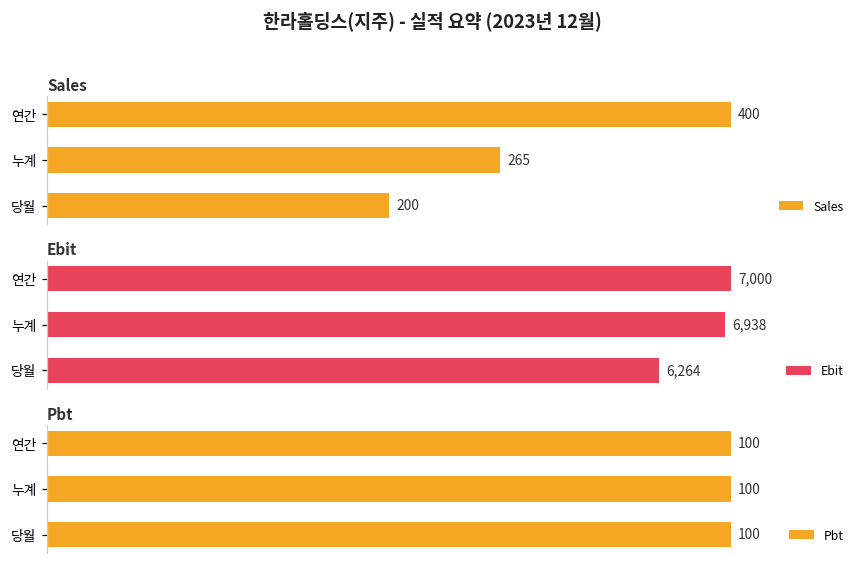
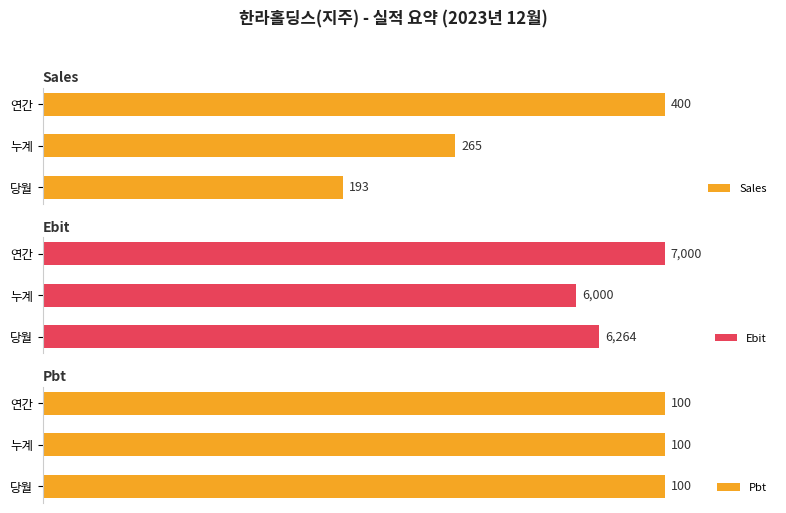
  {
    "Sales": {
      "연간": "400",
      "누계": "265",
-     "당월": "200"
+     "당월": "193"
    },
    "Ebit": {
      "연간": "7,000",
-     "누계": "6,938",
+     "누계": "6,000",
      "당월": "6,264"
    },
    "Pbt": {
      "연간": "100",
      "누계": "100",
      "당월": "100"
    }
  }
